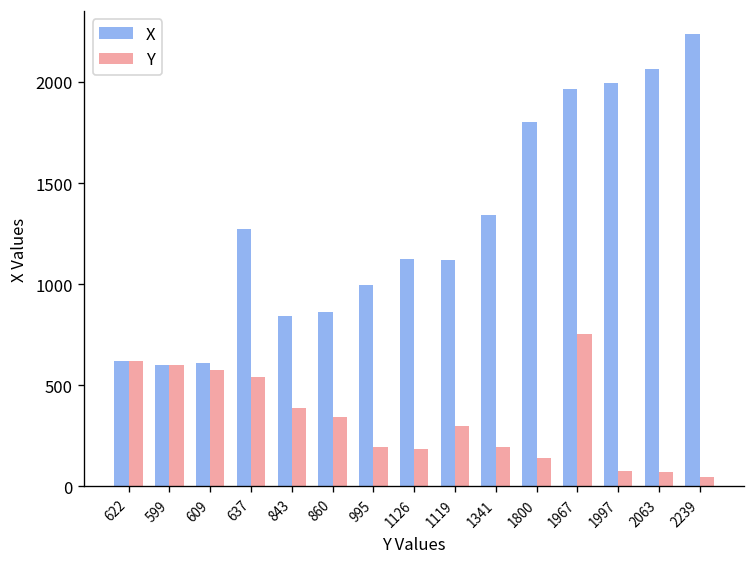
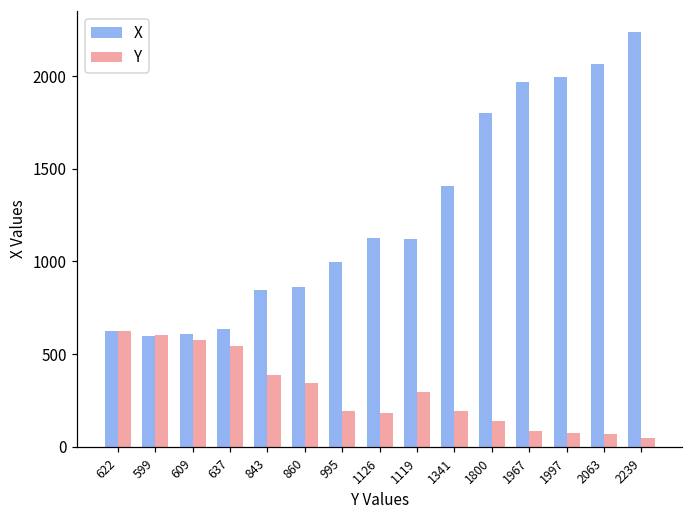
  {
    "X": {
      "622": 620,
      "599": 600,
      "609": 610,
-     "637": 1280,
+     "637": 640,
      "843": 840,
      "860": 860,
      "995": 1000,
      "1126": 1130,
      "1119": 1120,
-     "1341": 1340,
+     "1341": 1410,
      "1800": 1800,
      "1967": 1970,
      "1997": 2000,
      "2063": 2060,
      "2239": 2240
    },
    "Y": {
      "622": 620,
      "599": 600,
      "609": 580,
      "637": 540,
      "843": 390,
      "860": 350,
      "995": 190,
      "1126": 180,
      "1119": 300,
      "1341": 190,
      "1800": 140,
-     "1967": 760,
+     "1967": 90,
      "1997": 80,
      "2063": 70,
      "2239": 50
    }
  }
